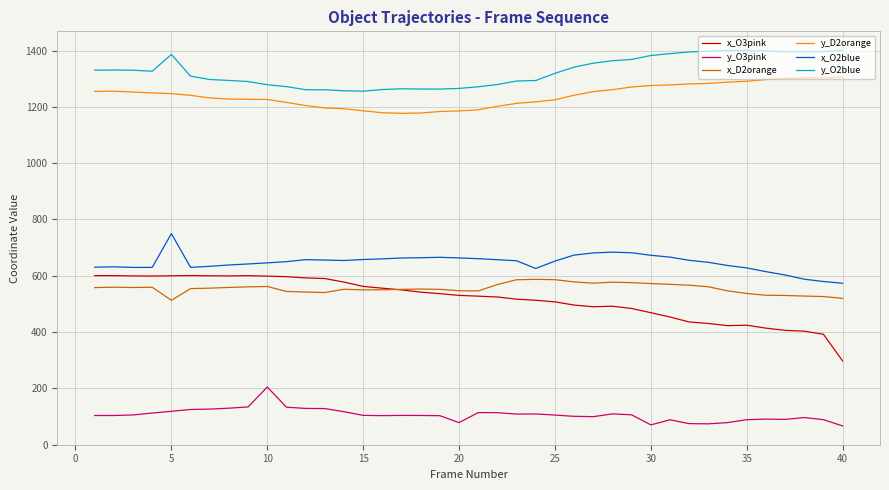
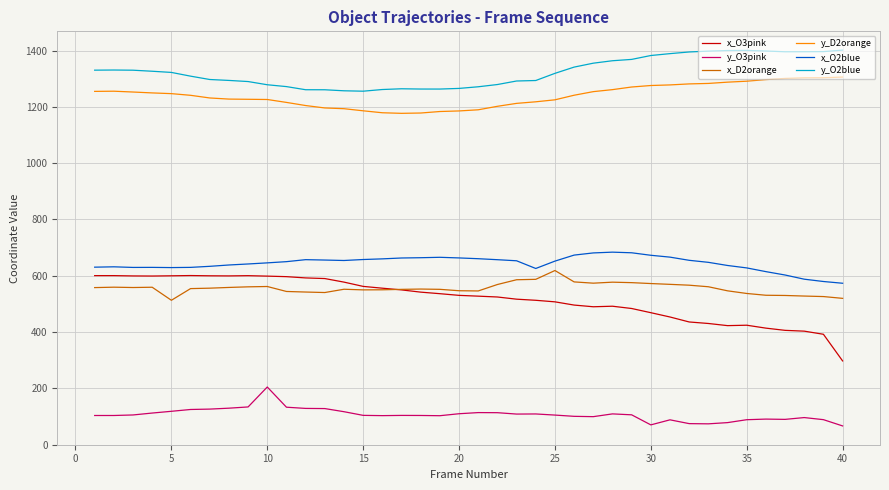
  {
    "x_O3pink": {
      "5": 600,
      "10": 600,
      "15": 560,
      "20": 530,
      "25": 510,
      "30": 470,
      "35": 420,
      "40": 300
    },
    "y_O3pink": {
      "5": 120,
      "10": 200,
      "15": 100,
-     "20": 80,
+     "20": 110,
      "25": 100,
      "30": 70,
      "35": 90,
      "40": 70
    },
    "x_D2orange": {
      "5": 510,
      "10": 560,
      "15": 550,
      "20": 550,
-     "25": 590,
+     "25": 620,
      "30": 570,
      "35": 540,
      "40": 520
    },
    "y_D2orange": {
      "5": 1250,
      "10": 1230,
      "15": 1190,
      "20": 1190,
      "25": 1230,
      "30": 1280,
      "35": 1290
    },
    "x_O2blue": {
-     "5": 750,
+     "5": 630,
      "10": 650,
      "15": 660,
      "20": 660,
      "25": 650,
      "30": 670,
      "35": 630,
      "40": 570
    },
    "y_O2blue": {
-     "5": 1390,
+     "5": 1320,
      "10": 1280,
      "15": 1260,
      "20": 1270,
      "25": 1320,
      "30": 1380
    }
  }
